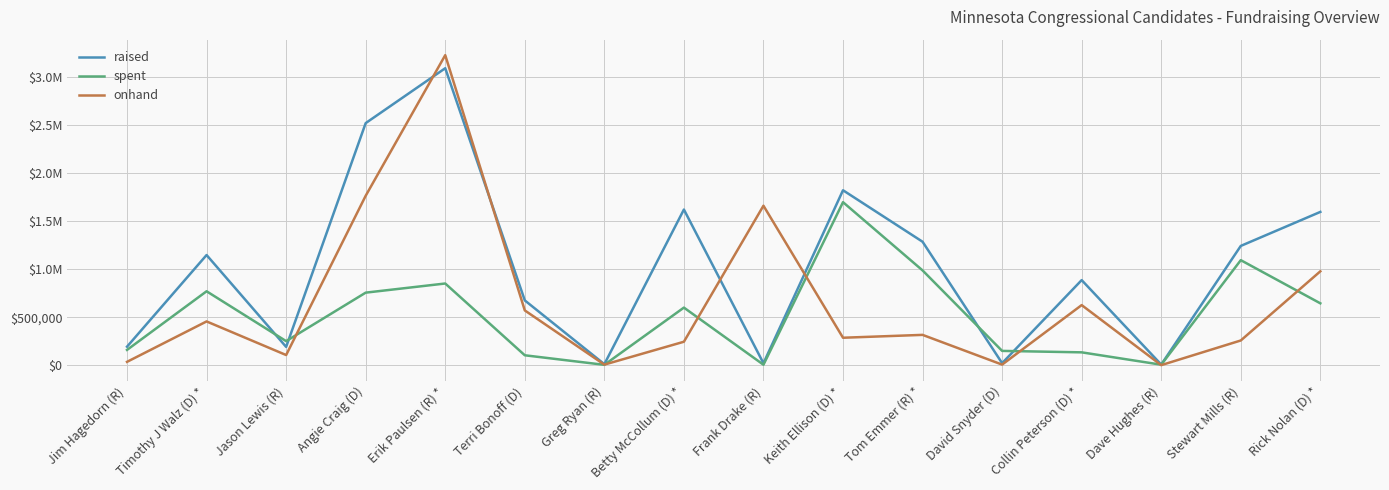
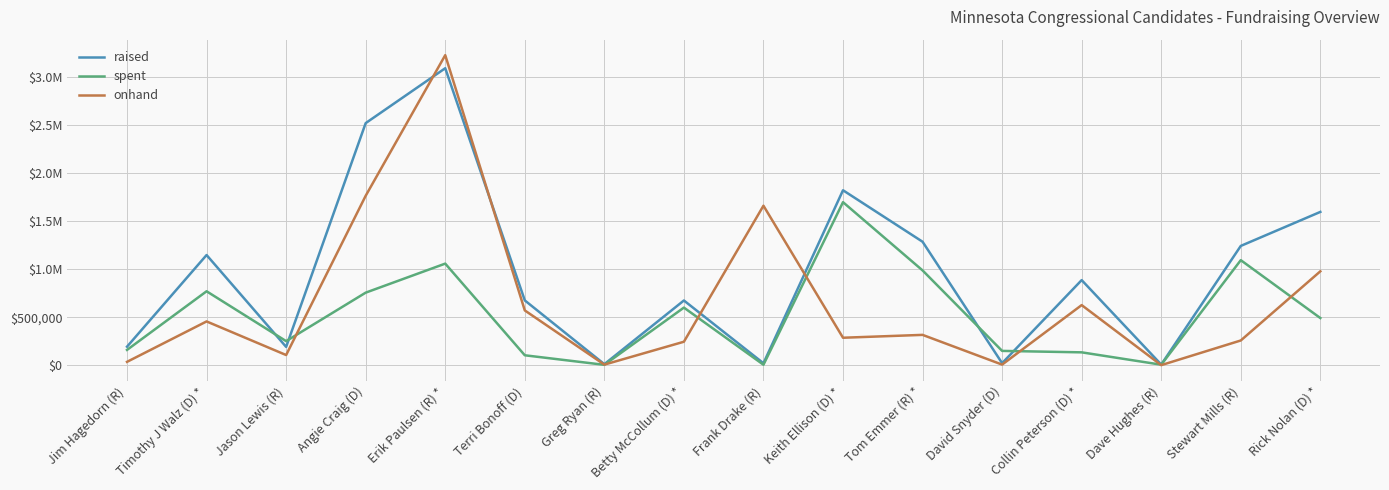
  {
    "raised": {
      "Jim Hagedorn (R)": "$200,000",
      "Timothy J Walz (D) *": "$1,100,000",
      "Jason Lewis (R)": "$200,000",
      "Angie Craig (D)": "$2,500,000",
      "Erik Paulsen (R) *": "$3,100,000",
      "Terri Bonoff (D)": "$700,000",
-     "Betty McCollum (D) *": "$1,600,000",
+     "Betty McCollum (D) *": "$700,000",
      "Keith Ellison (D) *": "$1,800,000",
      "Tom Emmer (R) *": "$1,300,000",
      "Collin Peterson (D) *": "$900,000",
      "Stewart Mills (R)": "$1,200,000",
      "Rick Nolan (D) *": "$1,600,000"
    },
    "spent": {
      "Jim Hagedorn (R)": "$200,000",
      "Timothy J Walz (D) *": "$800,000",
      "Jason Lewis (R)": "$300,000",
      "Angie Craig (D)": "$800,000",
-     "Erik Paulsen (R) *": "$900,000",
+     "Erik Paulsen (R) *": "$1,100,000",
      "Terri Bonoff (D)": "$100,000",
      "Betty McCollum (D) *": "$600,000",
      "Keith Ellison (D) *": "$1,700,000",
      "Tom Emmer (R) *": "$1,000,000",
      "David Snyder (D)": "$100,000",
      "Collin Peterson (D) *": "$100,000",
      "Stewart Mills (R)": "$1,100,000",
-     "Rick Nolan (D) *": "$600,000"
+     "Rick Nolan (D) *": "$500,000"
    },
    "onhand": {
      "Jim Hagedorn (R)": "$0",
      "Timothy J Walz (D) *": "$500,000",
      "Jason Lewis (R)": "$100,000",
      "Angie Craig (D)": "$1,800,000",
      "Erik Paulsen (R) *": "$3,200,000",
      "Terri Bonoff (D)": "$600,000",
      "Betty McCollum (D) *": "$200,000",
      "Frank Drake (R)": "$1,700,000",
      "Keith Ellison (D) *": "$300,000",
      "Tom Emmer (R) *": "$300,000",
      "Collin Peterson (D) *": "$600,000",
      "Stewart Mills (R)": "$300,000",
      "Rick Nolan (D) *": "$1,000,000"
    }
  }
